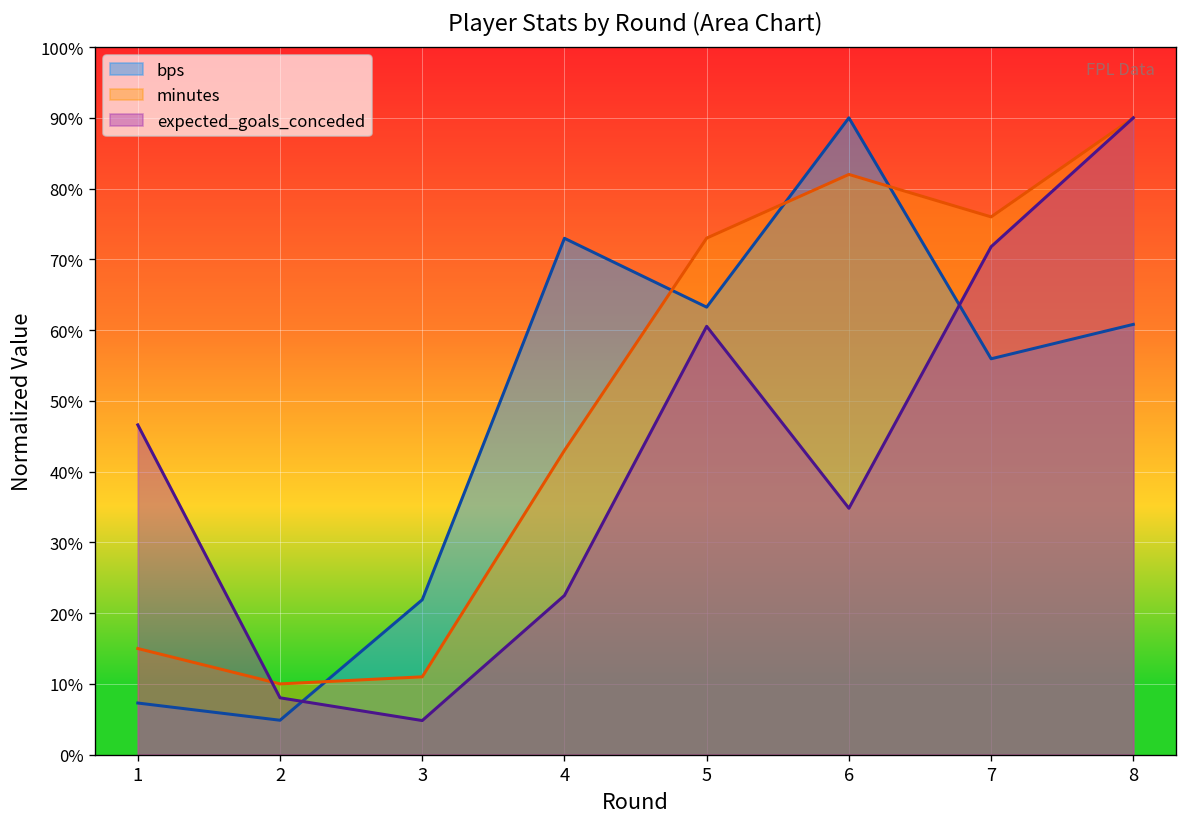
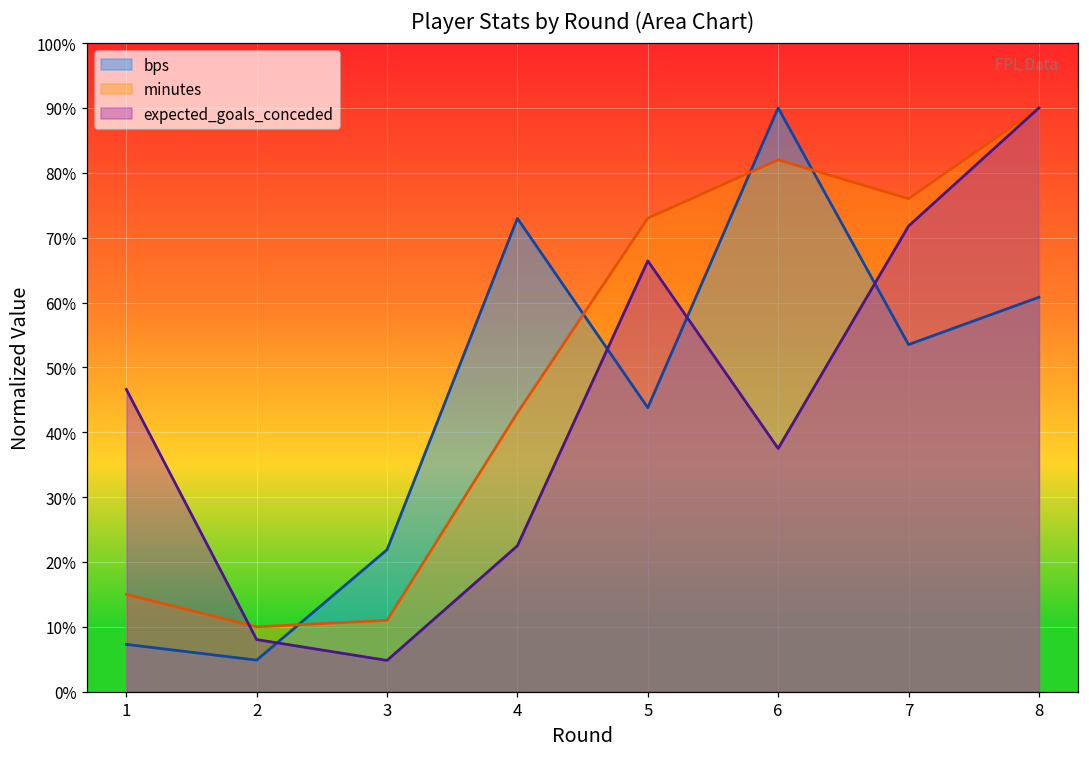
  {
    "bps": {
      "1": "7%",
      "2": "5%",
      "3": "22%",
      "4": "73%",
-     "5": "63%",
+     "5": "44%",
      "6": "90%",
-     "7": "56%",
+     "7": "54%",
      "8": "61%"
    },
    "minutes": {
      "1": "15%",
      "2": "10%",
      "3": "11%",
      "4": "43%",
      "5": "73%",
      "6": "82%",
      "7": "76%"
    },
    "expected_goals_conceded": {
      "1": "47%",
      "2": "8%",
      "3": "5%",
      "4": "23%",
-     "5": "61%",
-     "6": "35%",
+     "5": "66%",
+     "6": "38%",
      "7": "72%"
    }
  }
